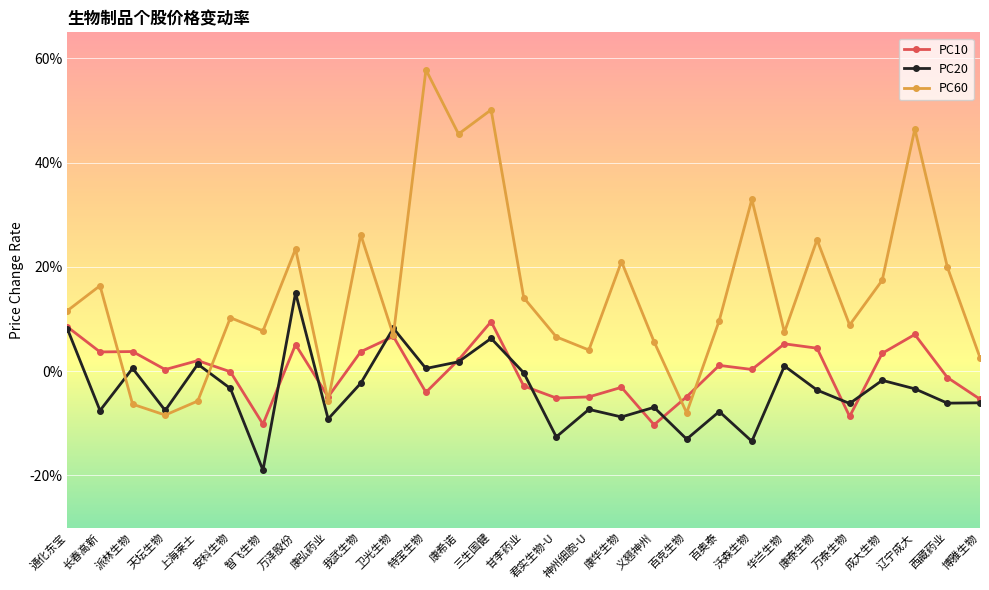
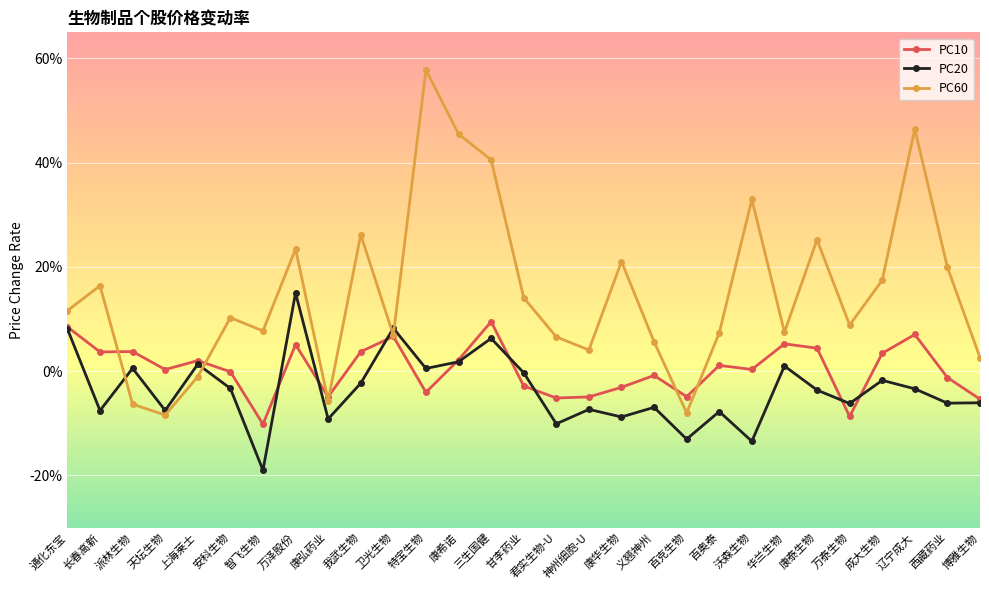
  {
    "PC10": {
      "长春高新": "4%",
      "派林生物": "4%",
      "天坛生物": "0%",
      "上海莱士": "2%",
      "安科生物": "0%",
      "智飞生物": "-10%",
      "万泽股份": "5%",
      "康弘药业": "-5%",
      "我武生物": "4%",
      "特宝生物": "-4%",
      "三生国健": "10%",
      "甘李药业": "-3%",
      "君实生物-U": "-5%",
      "神州细胞-U": "-5%",
      "康华生物": "-3%",
-     "义翘神州": "-10%",
+     "义翘神州": "-1%",
      "百克生物": "-5%",
      "百奥泰": "1%",
      "沃森生物": "0%",
      "华兰生物": "5%",
      "康泰生物": "4%",
      "万泰生物": "-9%",
      "成大生物": "3%",
      "辽宁成大": "7%",
      "西藏药业": "-1%",
      "博雅生物": "-5%"
    },
    "PC20": {
      "长春高新": "-8%",
      "派林生物": "1%",
      "天坛生物": "-8%",
      "上海莱士": "1%",
      "安科生物": "-3%",
      "智飞生物": "-19%",
      "万泽股份": "15%",
      "康弘药业": "-9%",
      "我武生物": "-2%",
      "卫光生物": "8%",
      "特宝生物": "1%",
      "三生国健": "6%",
      "甘李药业": "0%",
-     "君实生物-U": "-13%",
+     "君实生物-U": "-10%",
      "神州细胞-U": "-7%",
      "康华生物": "-9%",
      "义翘神州": "-7%",
      "百克生物": "-13%",
      "百奥泰": "-8%",
      "沃森生物": "-13%",
      "华兰生物": "1%",
      "康泰生物": "-4%",
      "万泰生物": "-6%",
      "成大生物": "-2%",
      "辽宁成大": "-3%",
      "西藏药业": "-6%",
      "博雅生物": "-6%"
    },
    "PC60": {
      "通化东宝": "12%",
      "长春高新": "16%",
      "派林生物": "-6%",
      "天坛生物": "-8%",
-     "上海莱士": "-6%",
+     "上海莱士": "-1%",
      "安科生物": "10%",
      "智飞生物": "8%",
      "万泽股份": "23%",
      "康弘药业": "-6%",
      "我武生物": "26%",
      "特宝生物": "58%",
      "康希诺": "45%",
-     "三生国健": "50%",
+     "三生国健": "41%",
      "甘李药业": "14%",
      "君实生物-U": "7%",
      "神州细胞-U": "4%",
      "康华生物": "21%",
      "义翘神州": "6%",
      "百克生物": "-8%",
-     "百奥泰": "10%",
+     "百奥泰": "7%",
      "沃森生物": "33%",
      "华兰生物": "7%",
      "康泰生物": "25%",
      "万泰生物": "9%",
      "成大生物": "17%",
      "辽宁成大": "46%",
      "西藏药业": "20%",
      "博雅生物": "3%"
    }
  }
